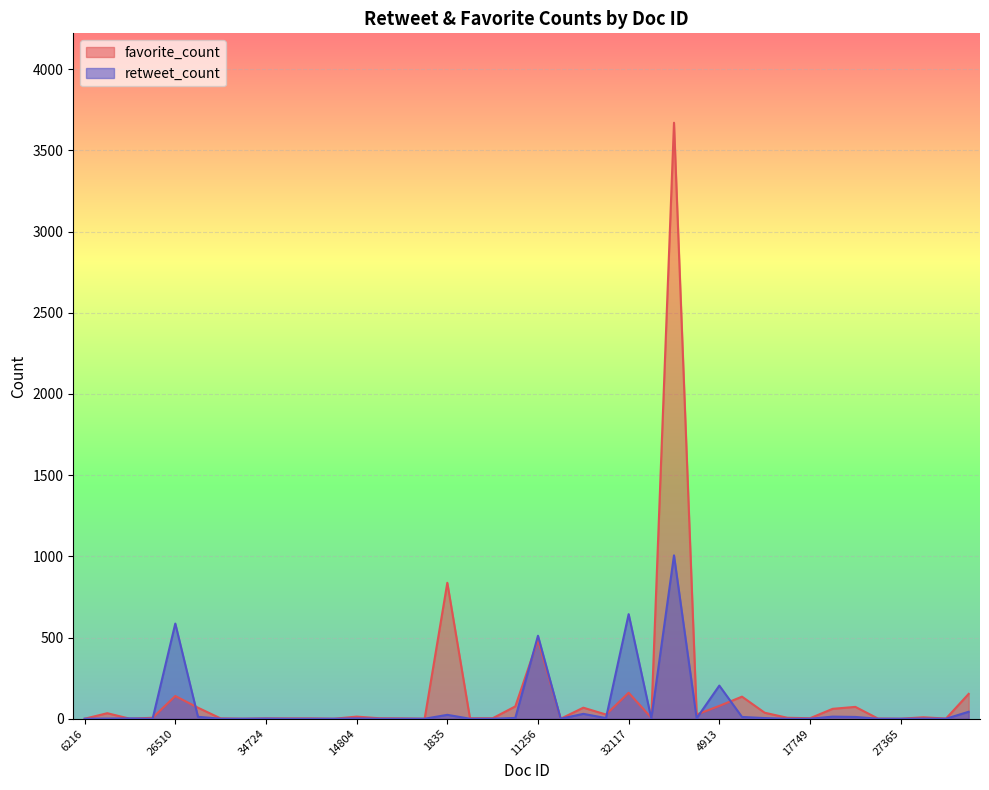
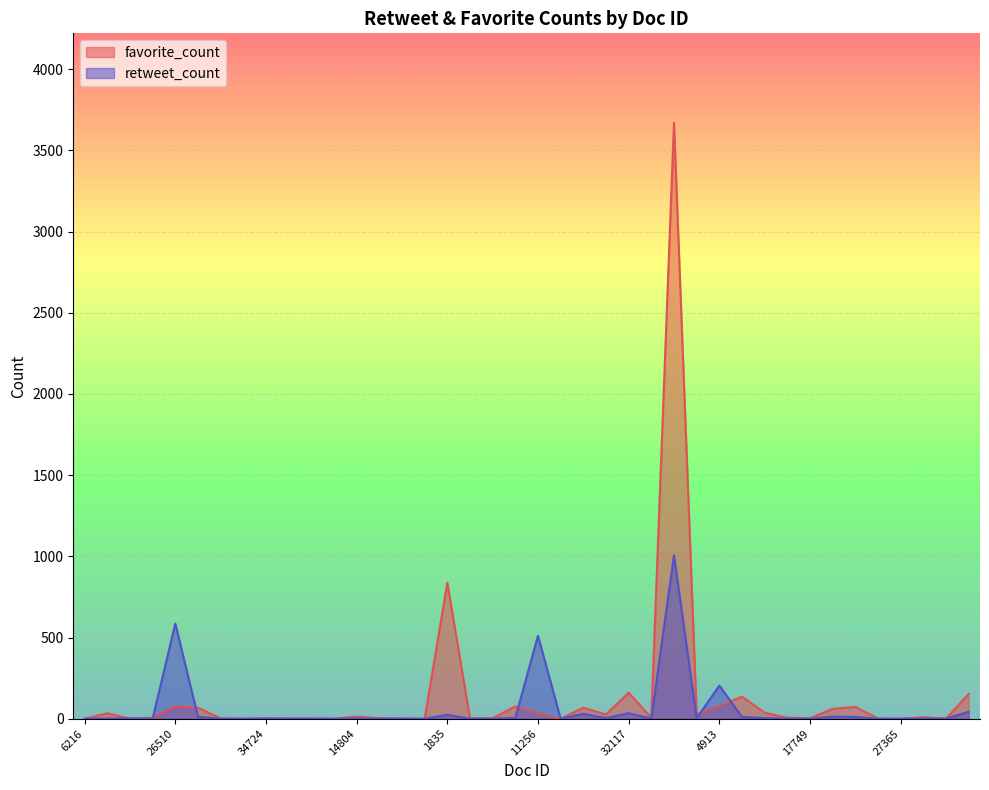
  {
    "favorite_count": {
-     "26510": 140,
+     "26510": 80,
      "1835": 840,
-     "11256": 490,
+     "11256": 40,
      "32117": 160,
      "4913": 80
    },
    "retweet_count": {
      "26510": 590,
      "1835": 20,
      "11256": 510,
-     "32117": 640,
+     "32117": 30,
      "4913": 200
    }
  }
